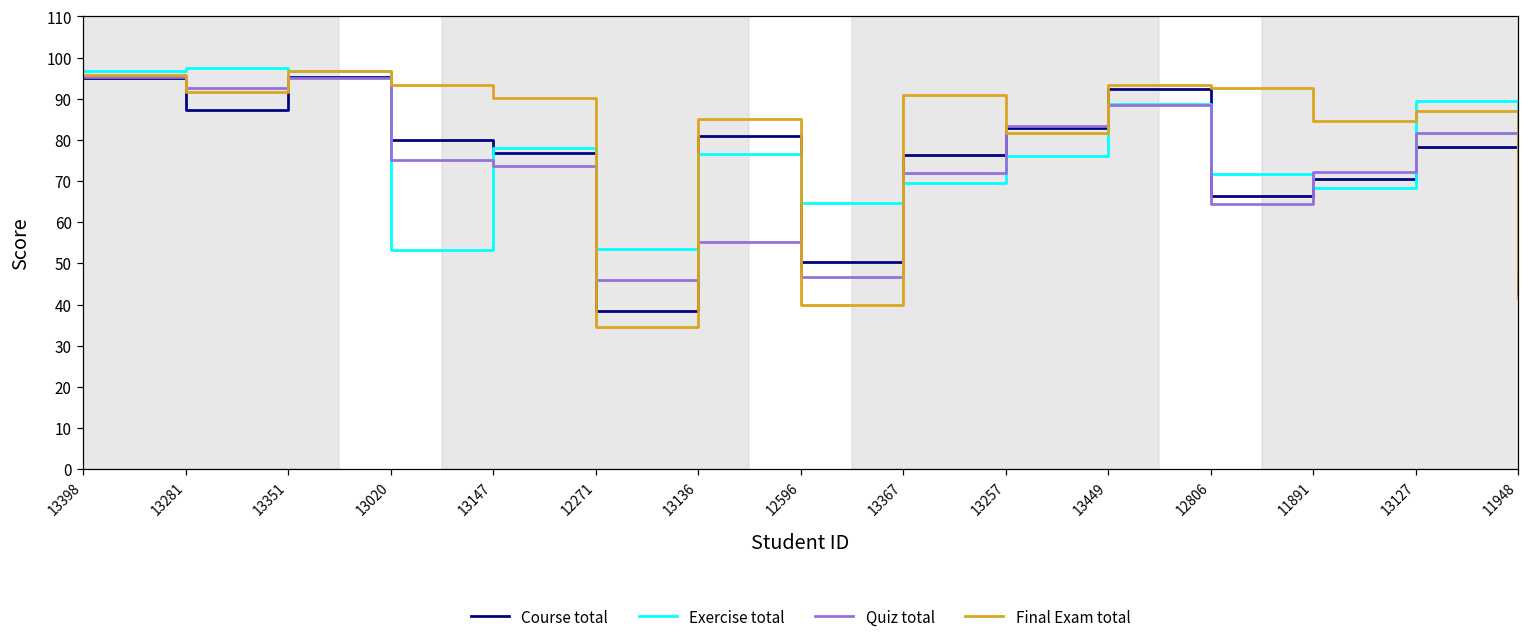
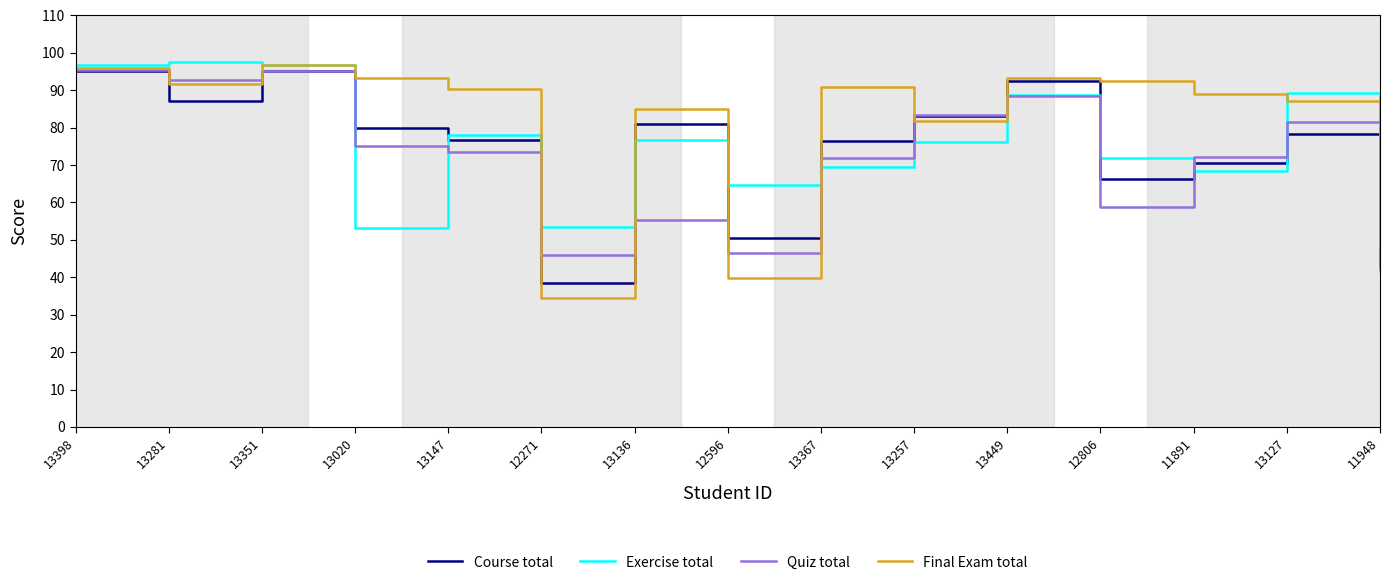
  {
    "Course total": {
      "13281": 87,
      "13020": 80,
      "13147": 77,
      "12271": 38,
      "13136": 81,
      "12596": 50,
      "13367": 76,
      "13449": 92,
      "12806": 66,
      "11891": 70,
      "13127": 78,
      "11948": 43
    },
    "Exercise total": {
      "13398": 97,
      "13281": 98,
      "13020": 53,
      "13147": 78,
      "12271": 54,
      "13136": 77,
      "12596": 65,
      "13367": 70,
      "13257": 76,
      "12806": 72,
      "11891": 68,
      "13127": 89
    },
    "Quiz total": {
      "13281": 93,
      "13020": 75,
      "13147": 74,
      "12271": 46,
      "13136": 55,
      "12596": 47,
      "13367": 72,
-     "12806": 64,
+     "12806": 59,
      "11891": 72,
      "13127": 82
    },
    "Final Exam total": {
      "13281": 92,
      "13020": 93,
      "13147": 90,
      "12271": 35,
      "13136": 85,
      "12596": 40,
      "13367": 91,
      "13257": 82,
      "13449": 93,
      "12806": 93,
-     "11891": 85,
+     "11891": 89,
      "13127": 87,
      "11948": 42
    }
  }
